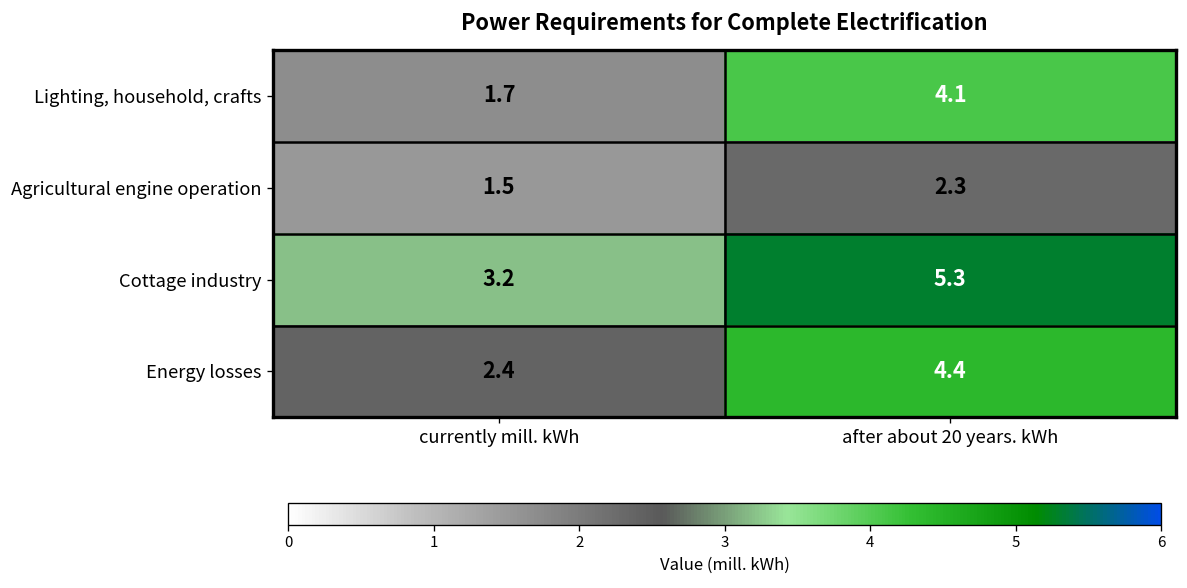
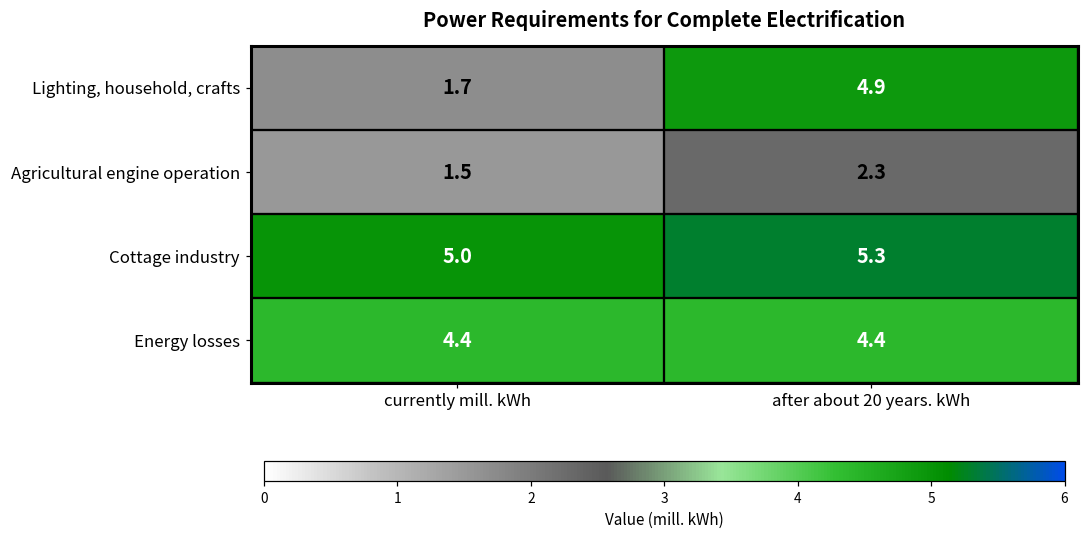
  {
    "Lighting, household, crafts": {
      "currently mill. kWh": 1.7,
-     "after about 20 years. kWh": 4.1
+     "after about 20 years. kWh": 4.9
    },
    "Agricultural engine operation": {
      "currently mill. kWh": 1.5,
      "after about 20 years. kWh": 2.3
    },
    "Cottage industry": {
-     "currently mill. kWh": 3.2,
+     "currently mill. kWh": 5.0,
      "after about 20 years. kWh": 5.3
    },
    "Energy losses": {
-     "currently mill. kWh": 2.4,
+     "currently mill. kWh": 4.4,
      "after about 20 years. kWh": 4.4
    }
  }
